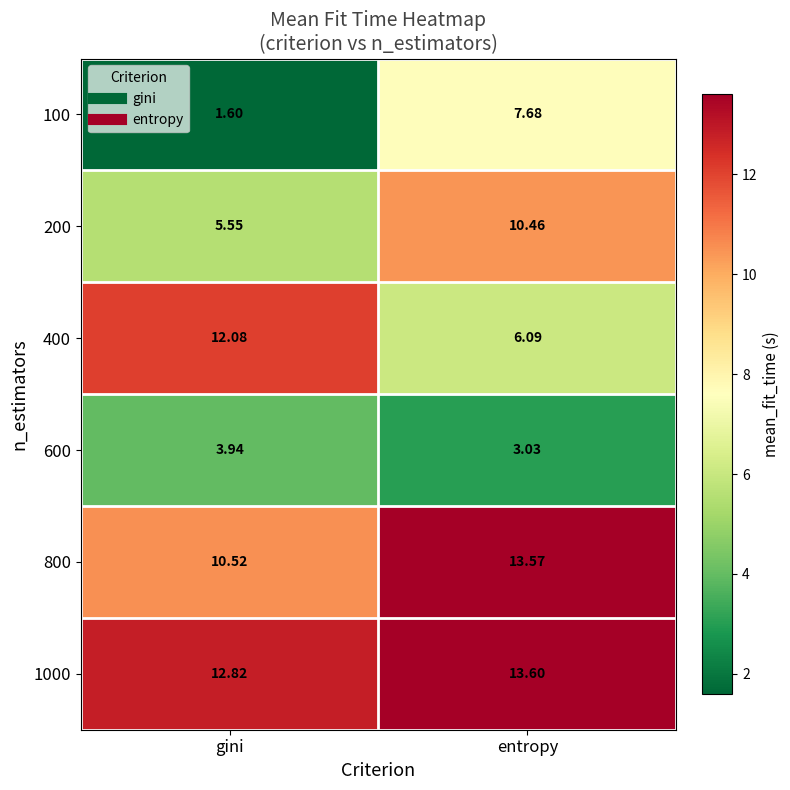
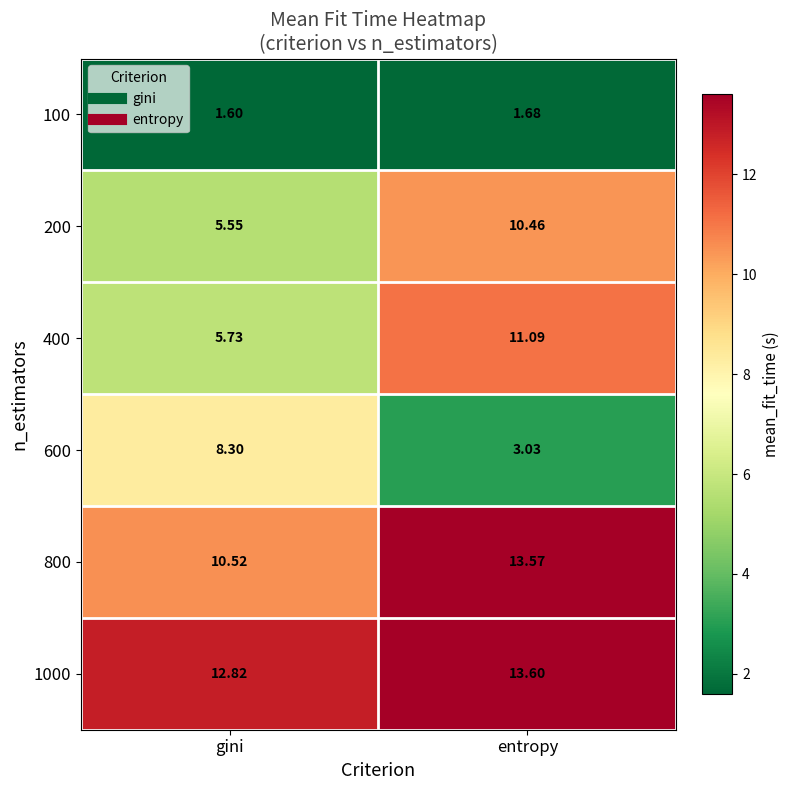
  {
    "100": {
      "gini": 1.60,
-     "entropy": 7.68
+     "entropy": 1.68
    },
    "200": {
      "gini": 5.55,
      "entropy": 10.46
    },
    "400": {
-     "gini": 12.08,
-     "entropy": 6.09
+     "gini": 5.73,
+     "entropy": 11.09
    },
    "600": {
-     "gini": 3.94,
+     "gini": 8.30,
      "entropy": 3.03
    },
    "800": {
      "gini": 10.52,
      "entropy": 13.57
    },
    "1000": {
      "gini": 12.82,
      "entropy": 13.60
    }
  }
